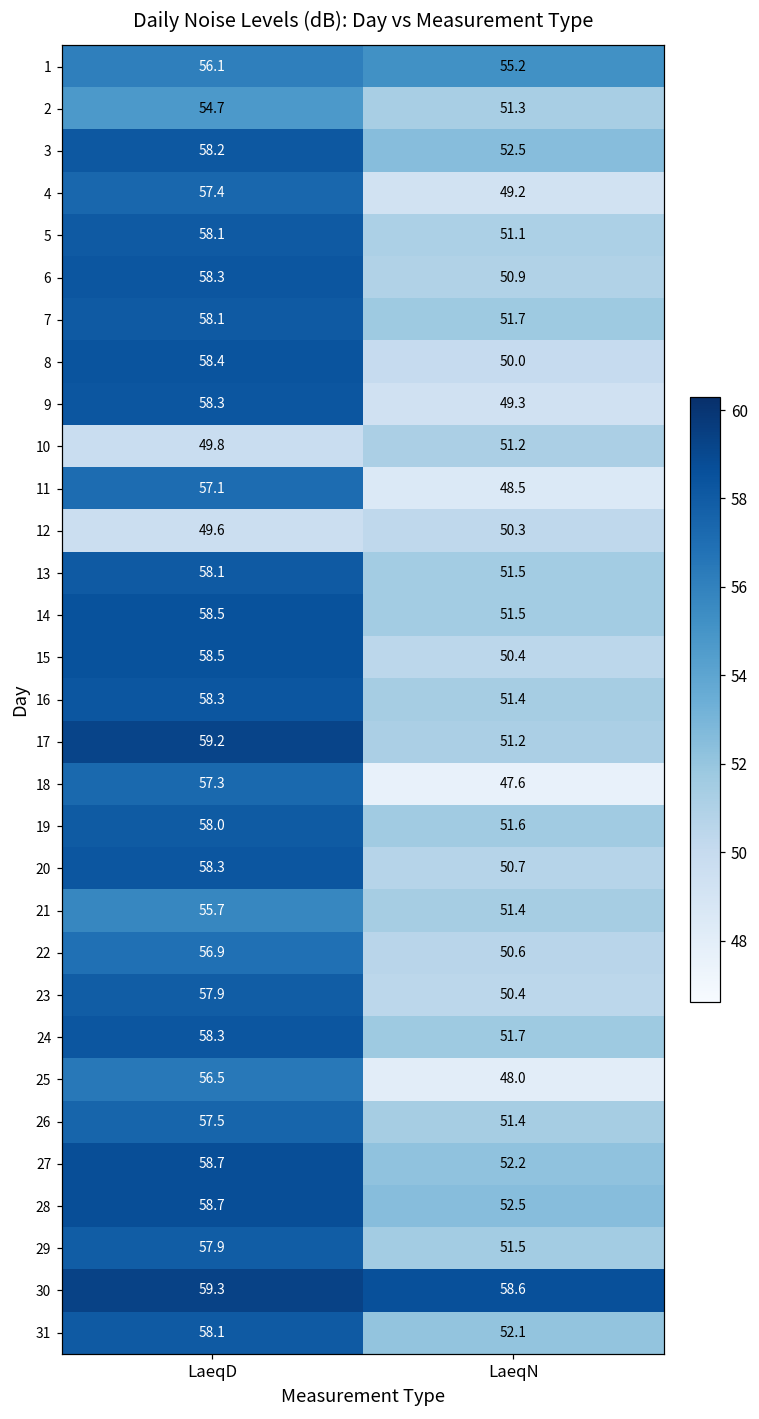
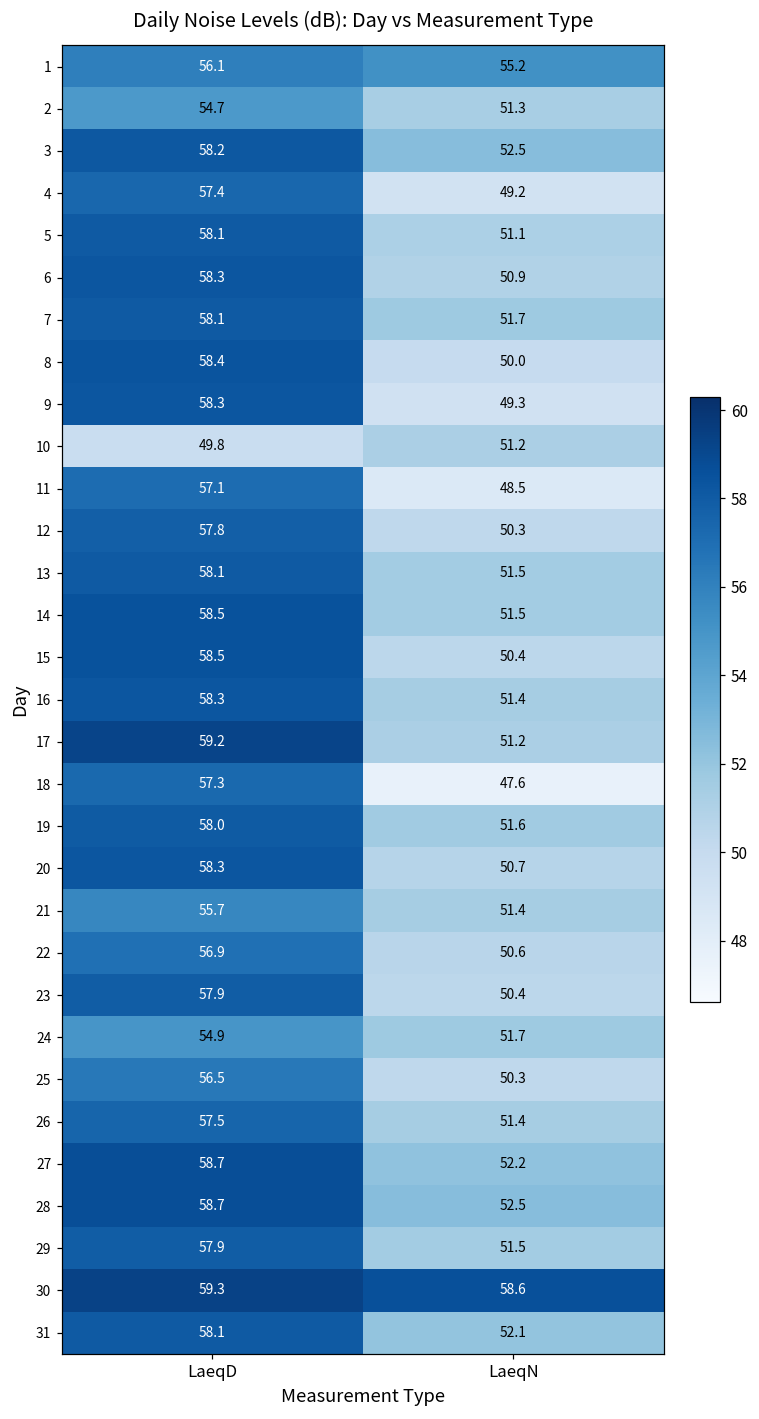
  {
    "1": {
      "LaeqD": 56.1,
      "LaeqN": 55.2
    },
    "2": {
      "LaeqD": 54.7,
      "LaeqN": 51.3
    },
    "3": {
      "LaeqD": 58.2,
      "LaeqN": 52.5
    },
    "4": {
      "LaeqD": 57.4,
      "LaeqN": 49.2
    },
    "5": {
      "LaeqD": 58.1,
      "LaeqN": 51.1
    },
    "6": {
      "LaeqD": 58.3,
      "LaeqN": 50.9
    },
    "7": {
      "LaeqD": 58.1,
      "LaeqN": 51.7
    },
    "8": {
      "LaeqD": 58.4,
      "LaeqN": 50.0
    },
    "9": {
      "LaeqD": 58.3,
      "LaeqN": 49.3
    },
    "10": {
      "LaeqD": 49.8,
      "LaeqN": 51.2
    },
    "11": {
      "LaeqD": 57.1,
      "LaeqN": 48.5
    },
    "12": {
-     "LaeqD": 49.6,
+     "LaeqD": 57.8,
      "LaeqN": 50.3
    },
    "13": {
      "LaeqD": 58.1,
      "LaeqN": 51.5
    },
    "14": {
      "LaeqD": 58.5,
      "LaeqN": 51.5
    },
    "15": {
      "LaeqD": 58.5,
      "LaeqN": 50.4
    },
    "16": {
      "LaeqD": 58.3,
      "LaeqN": 51.4
    },
    "17": {
      "LaeqD": 59.2,
      "LaeqN": 51.2
    },
    "18": {
      "LaeqD": 57.3,
      "LaeqN": 47.6
    },
    "19": {
      "LaeqD": 58.0,
      "LaeqN": 51.6
    },
    "20": {
      "LaeqD": 58.3,
      "LaeqN": 50.7
    },
    "21": {
      "LaeqD": 55.7,
      "LaeqN": 51.4
    },
    "22": {
      "LaeqD": 56.9,
      "LaeqN": 50.6
    },
    "23": {
      "LaeqD": 57.9,
      "LaeqN": 50.4
    },
    "24": {
-     "LaeqD": 58.3,
+     "LaeqD": 54.9,
      "LaeqN": 51.7
    },
    "25": {
      "LaeqD": 56.5,
-     "LaeqN": 48.0
+     "LaeqN": 50.3
    },
    "26": {
      "LaeqD": 57.5,
      "LaeqN": 51.4
    },
    "27": {
      "LaeqD": 58.7,
      "LaeqN": 52.2
    },
    "28": {
      "LaeqD": 58.7,
      "LaeqN": 52.5
    },
    "29": {
      "LaeqD": 57.9,
      "LaeqN": 51.5
    },
    "30": {
      "LaeqD": 59.3,
      "LaeqN": 58.6
    },
    "31": {
      "LaeqD": 58.1,
      "LaeqN": 52.1
    }
  }
